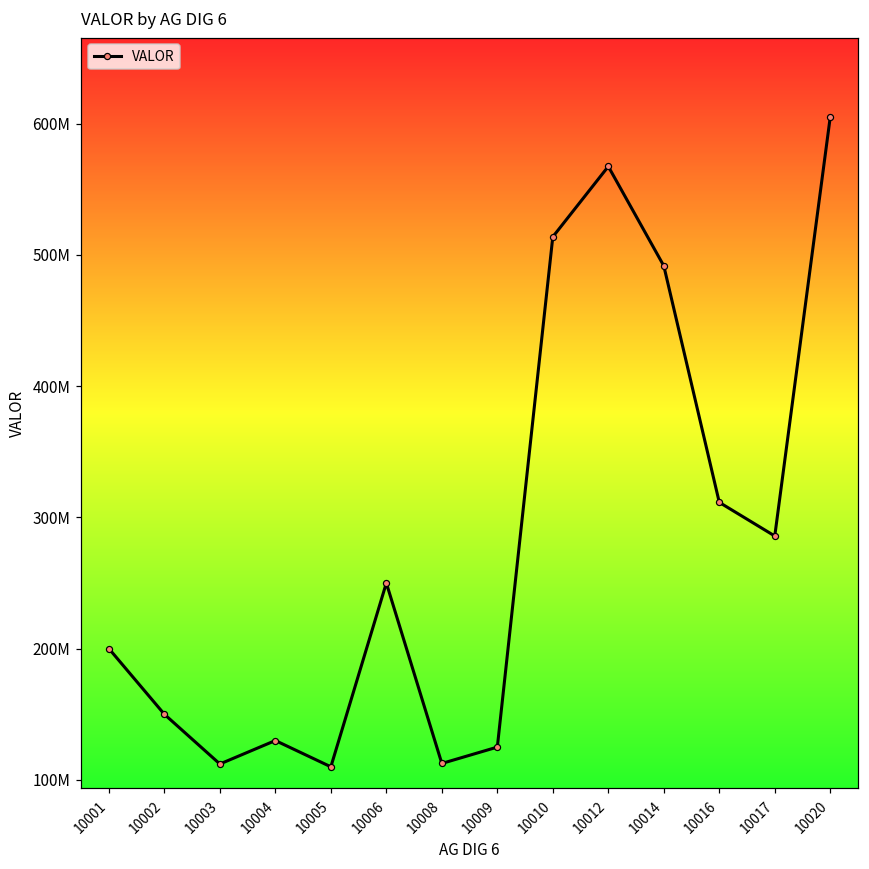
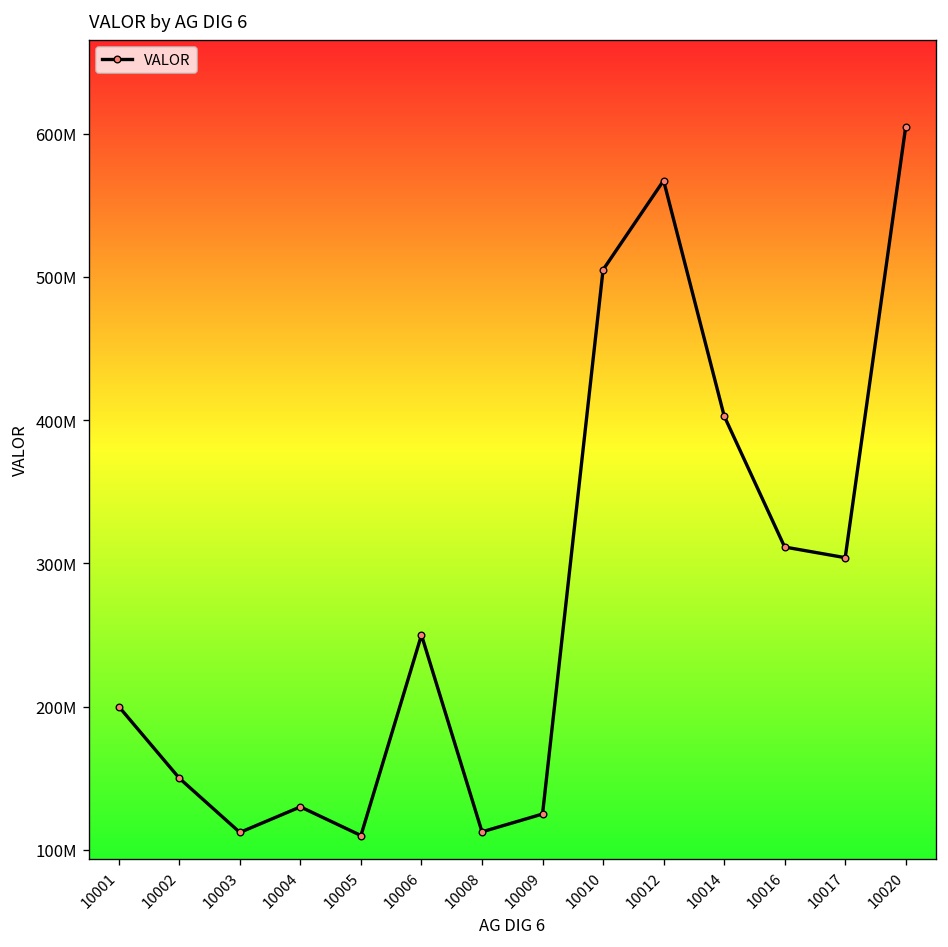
  {
    "10001": 200000000,
    "10002": 150000000,
    "10003": 112000000,
    "10004": 130000000,
    "10005": 110000000,
    "10006": 250000000,
    "10008": 113000000,
    "10009": 125000000,
-   "10010": 514000000,
+   "10010": 505000000,
    "10012": 567000000,
-   "10014": 492000000,
+   "10014": 403000000,
    "10016": 311000000,
-   "10017": 286000000,
+   "10017": 304000000,
    "10020": 605000000
  }
